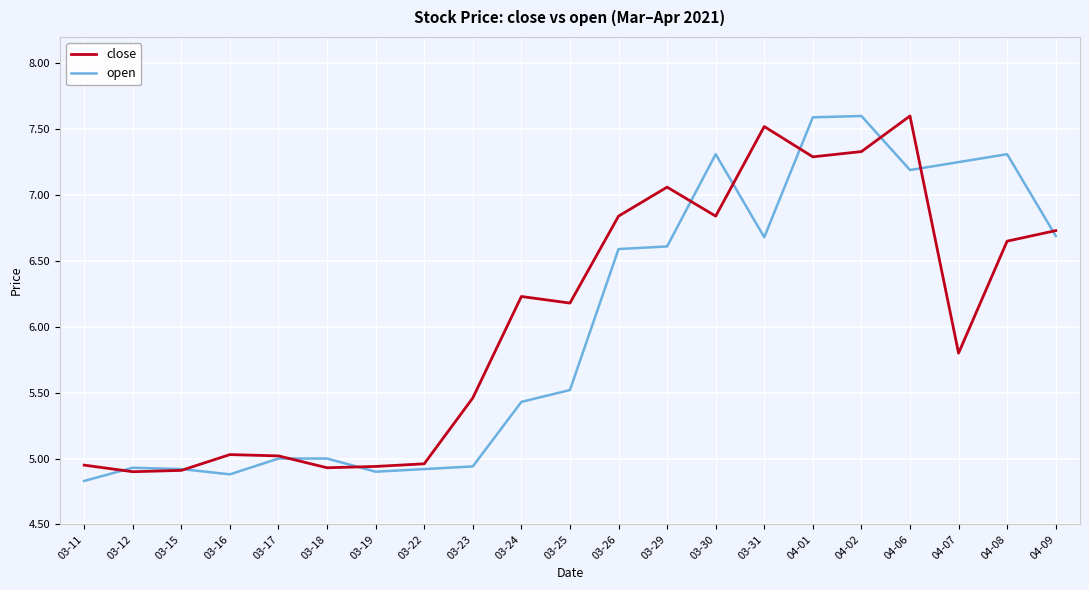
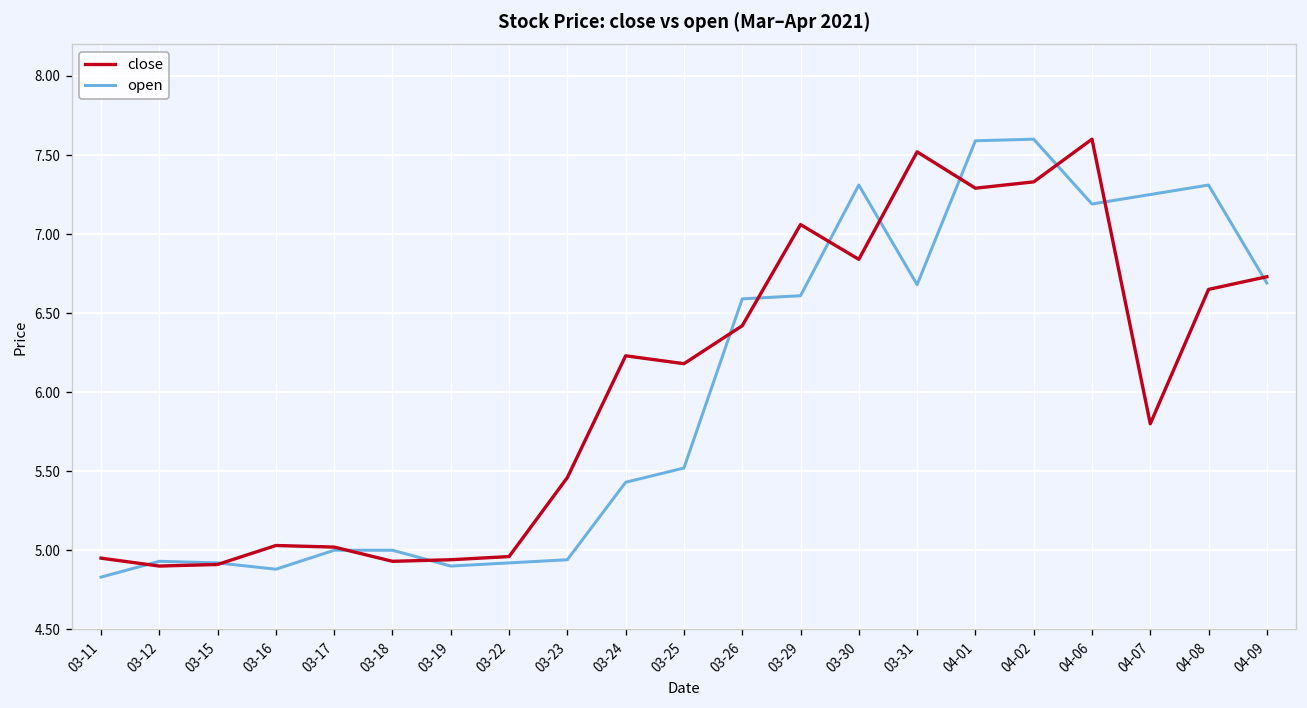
  {
    "close": {
      "03-11": 4.95,
      "03-12": 4.90,
      "03-16": 5.03,
      "03-17": 5.02,
      "03-18": 4.93,
      "03-19": 4.94,
      "03-22": 4.96,
      "03-23": 5.46,
      "03-24": 6.23,
      "03-25": 6.18,
-     "03-26": 6.84,
+     "03-26": 6.42,
      "03-29": 7.06,
      "03-30": 6.84,
      "03-31": 7.52,
      "04-01": 7.29,
      "04-02": 7.33,
      "04-06": 7.60,
      "04-07": 5.80,
      "04-08": 6.65,
      "04-09": 6.73
    },
    "open": {
      "03-11": 4.83,
      "03-12": 4.93,
      "03-16": 4.88,
      "03-17": 5.00,
      "03-18": 5.00,
      "03-19": 4.90,
      "03-22": 4.92,
      "03-23": 4.94,
      "03-24": 5.43,
      "03-25": 5.52,
      "03-26": 6.59,
      "03-29": 6.61,
      "03-30": 7.31,
      "03-31": 6.68,
      "04-01": 7.59,
      "04-02": 7.60,
      "04-06": 7.19,
      "04-07": 7.25,
      "04-08": 7.31,
      "04-09": 6.69
    }
  }
